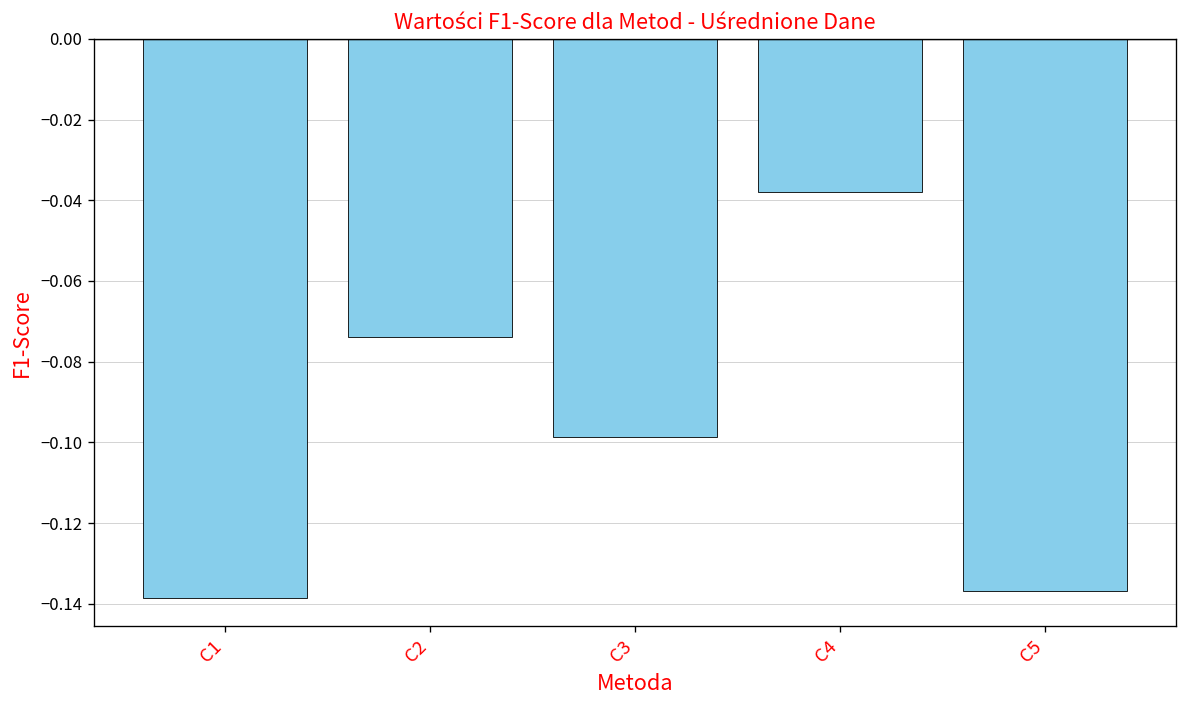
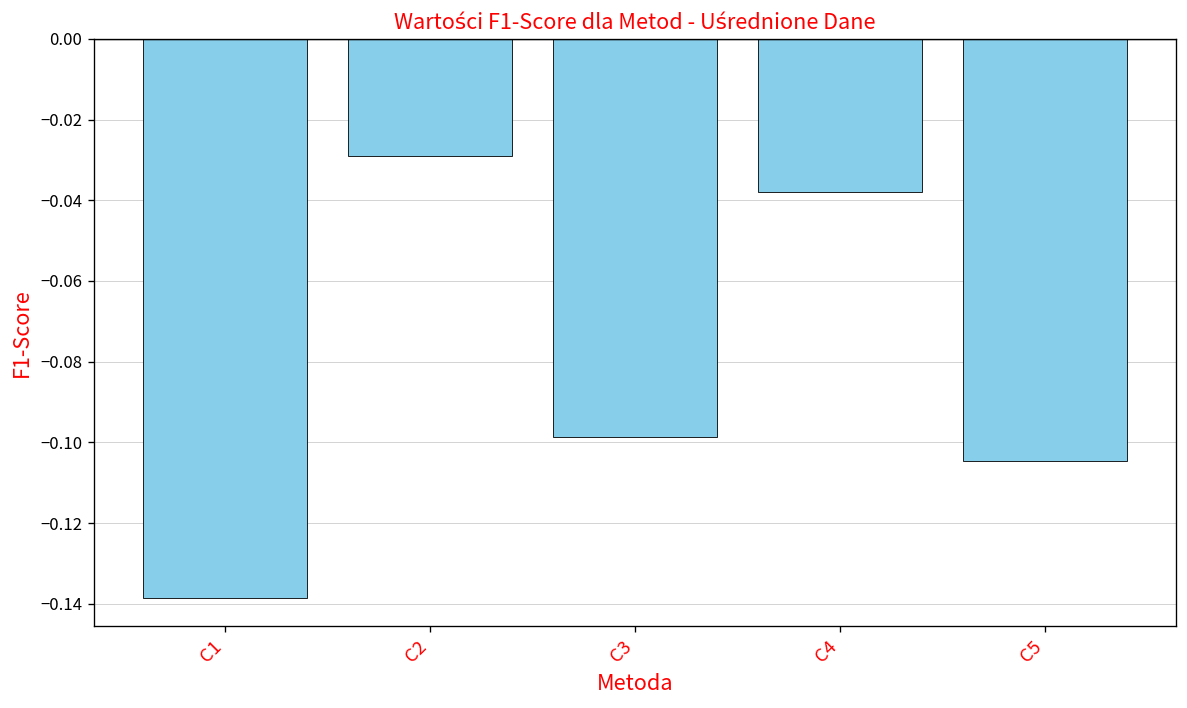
  {
    "C1": -0.139,
-   "C2": -0.074,
+   "C2": -0.029,
    "C3": -0.099,
    "C4": -0.038,
-   "C5": -0.137
+   "C5": -0.105
  }
